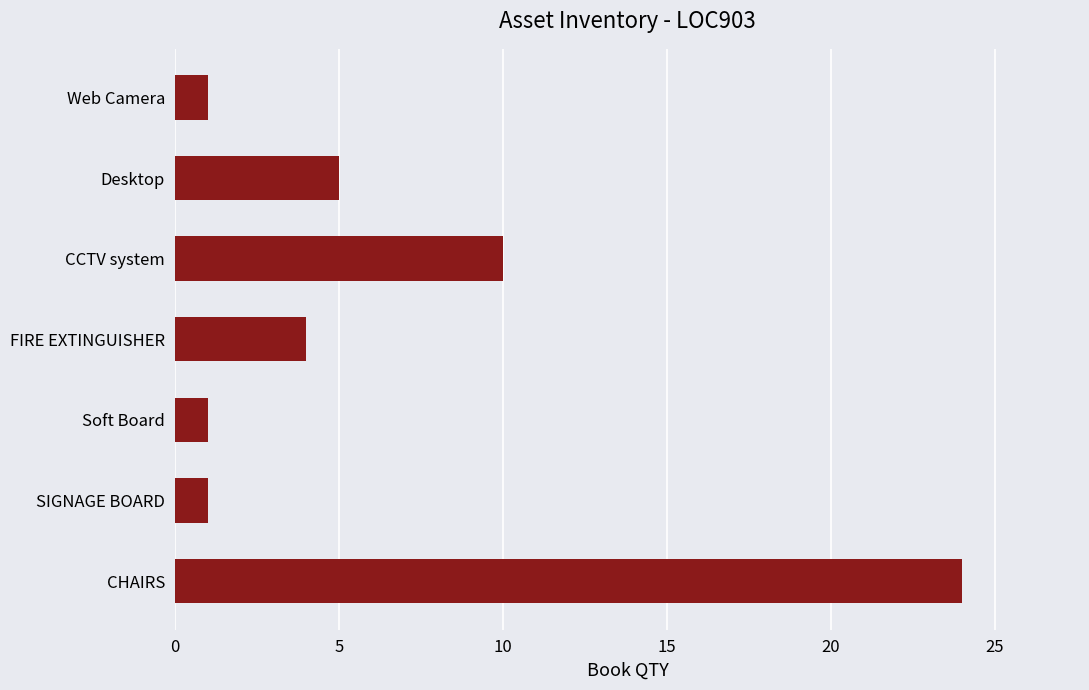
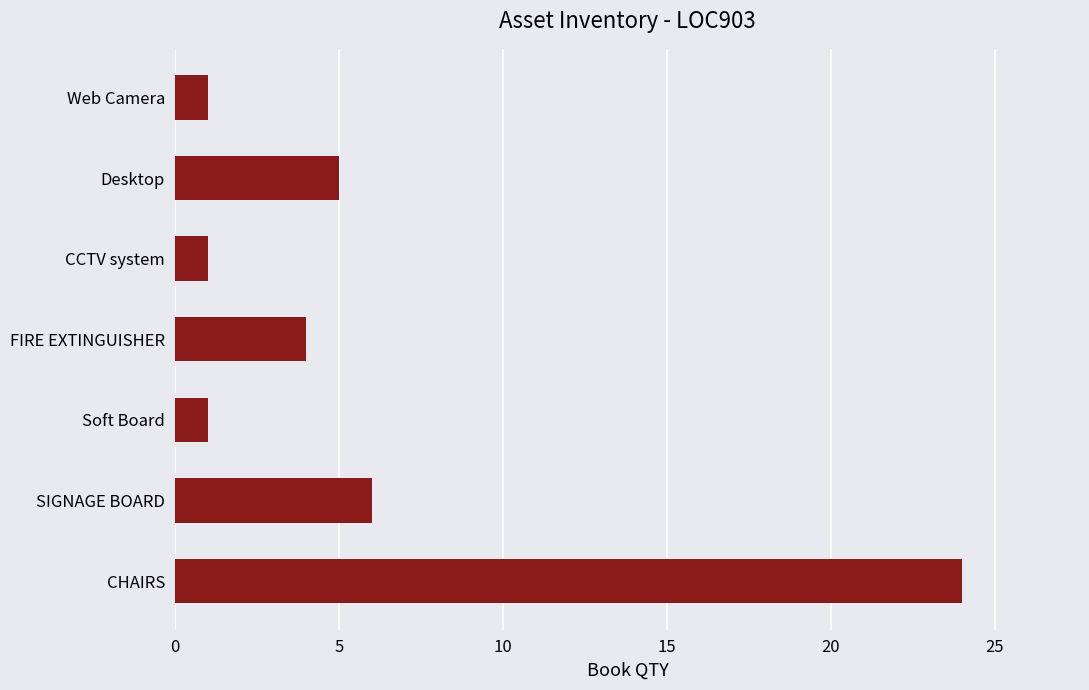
  {
    "Web Camera": 1,
    "Desktop": 5,
-   "CCTV system": 10,
+   "CCTV system": 1,
    "FIRE EXTINGUISHER": 4,
    "Soft Board": 1,
-   "SIGNAGE BOARD": 1,
+   "SIGNAGE BOARD": 6,
    "CHAIRS": 24
  }
